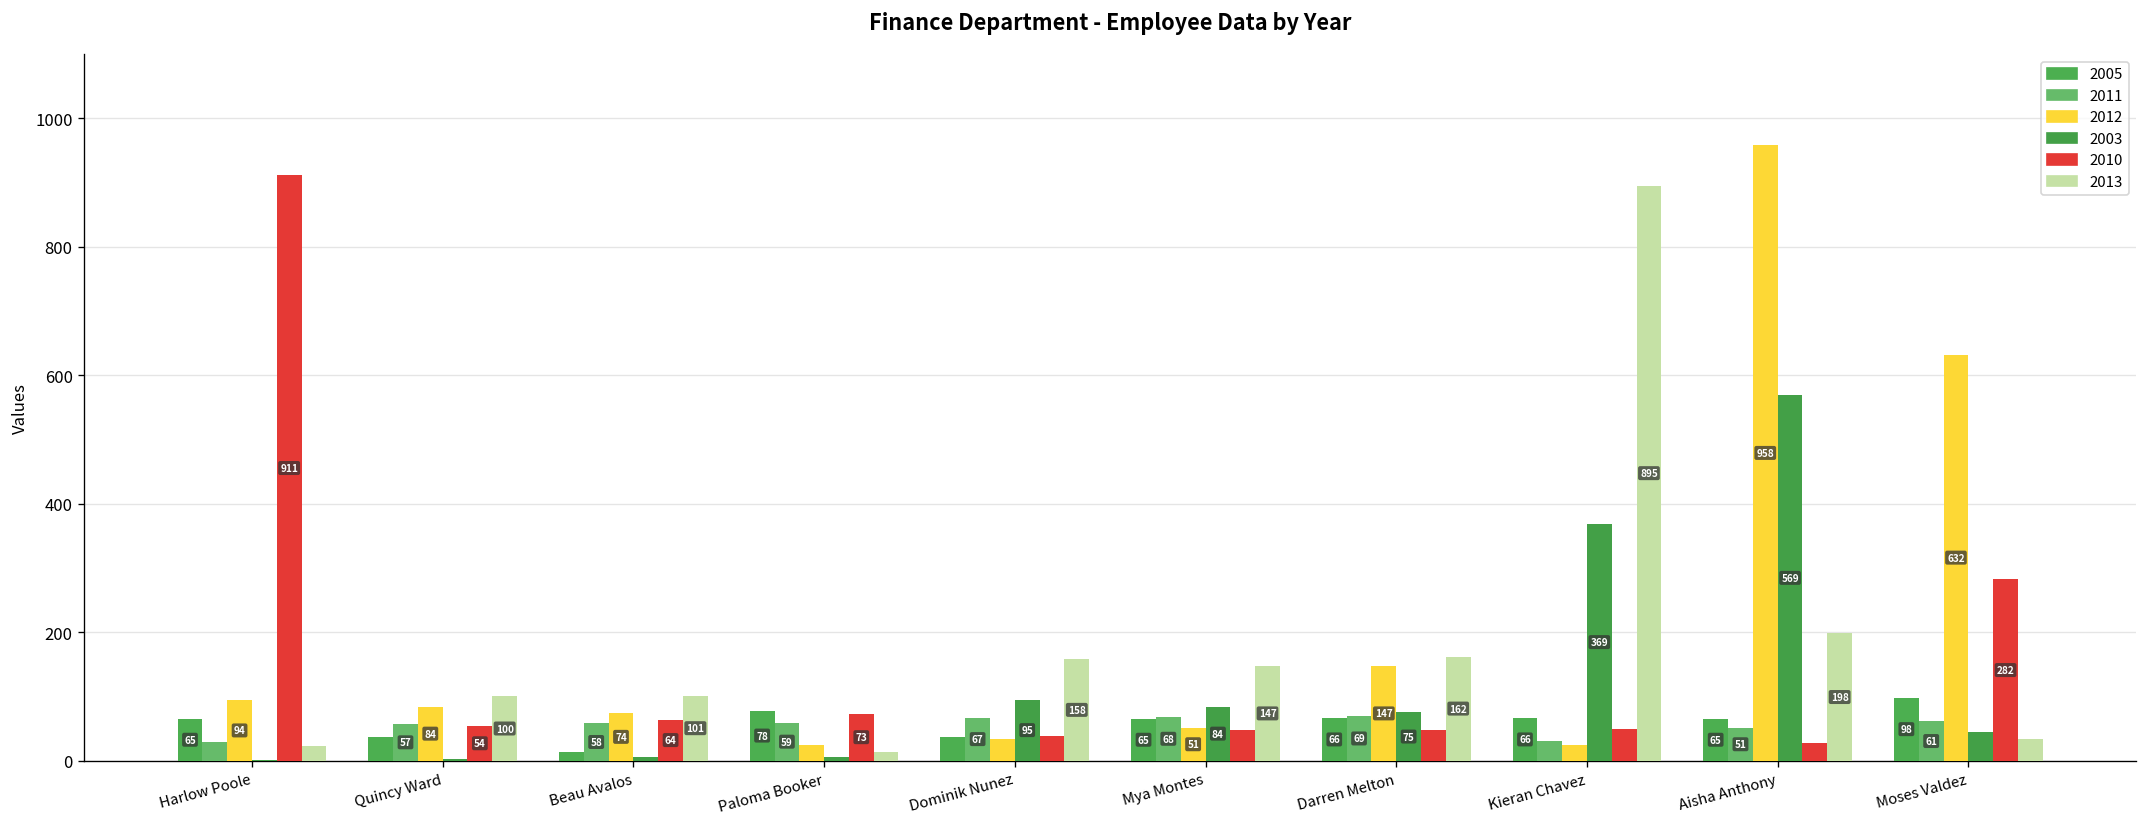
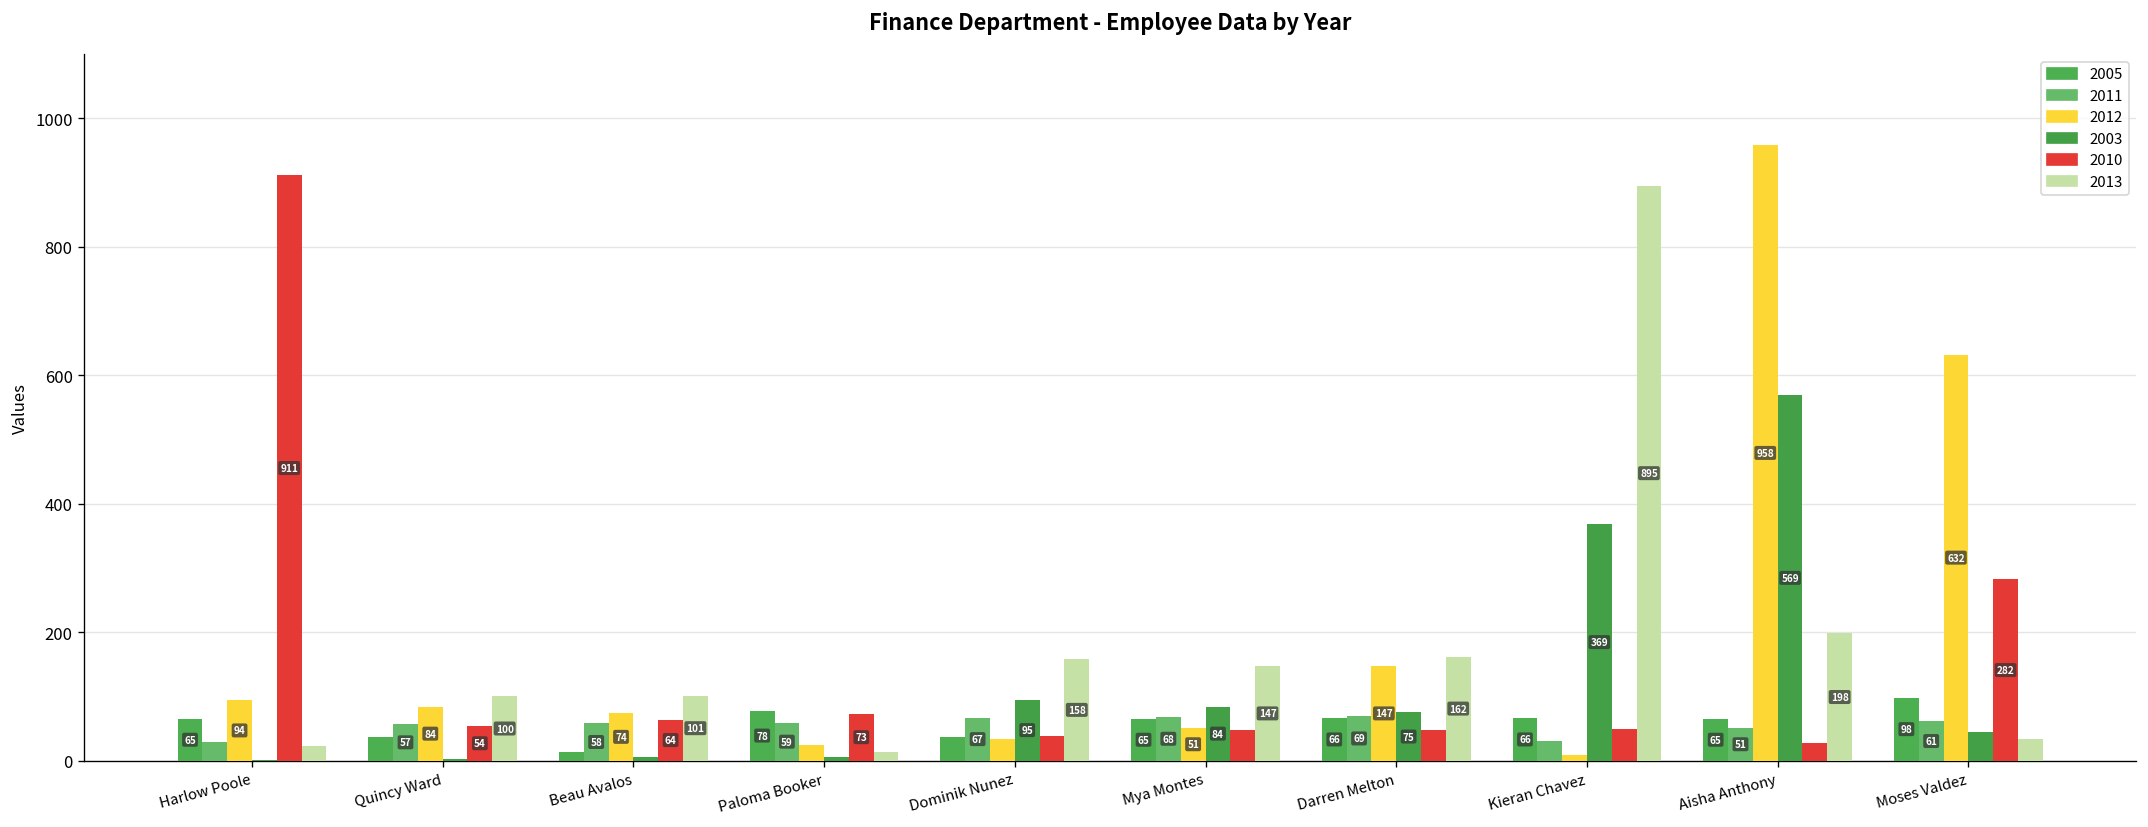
  {
    "2012": {
      "Paloma Booker": 20,
      "Dominik Nunez": 30,
-     "Kieran Chavez": 20
+     "Kieran Chavez": 10
    },
    "2010": {
      "Dominik Nunez": 40,
      "Mya Montes": 50,
      "Darren Melton": 50,
      "Kieran Chavez": 50,
      "Aisha Anthony": 30
    },
    "2013": {
      "Harlow Poole": 20,
      "Paloma Booker": 10,
      "Moses Valdez": 30
    }
  }
